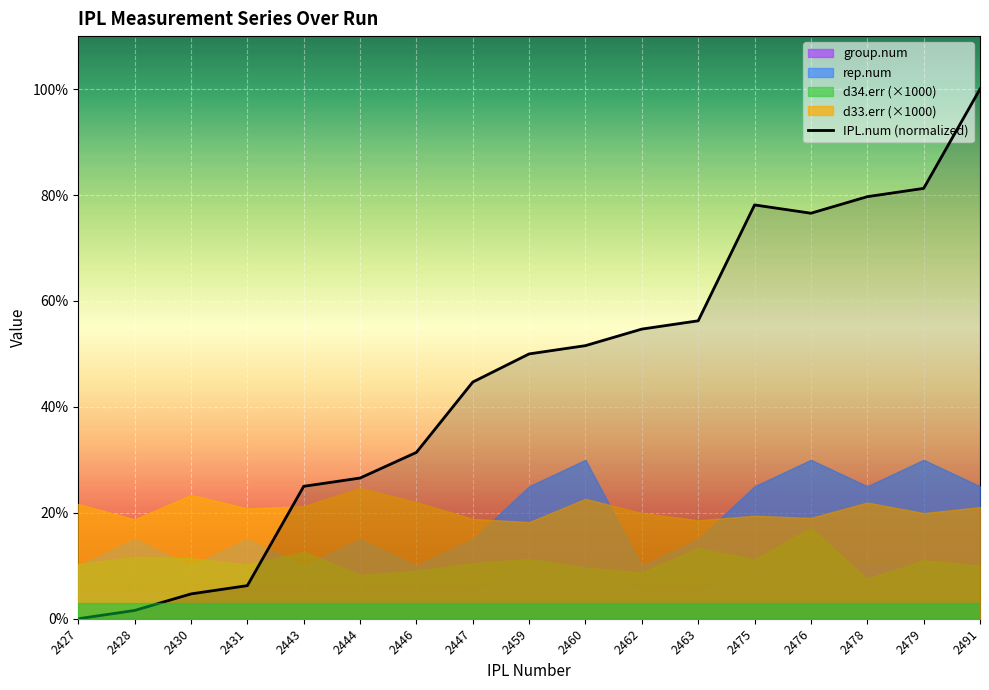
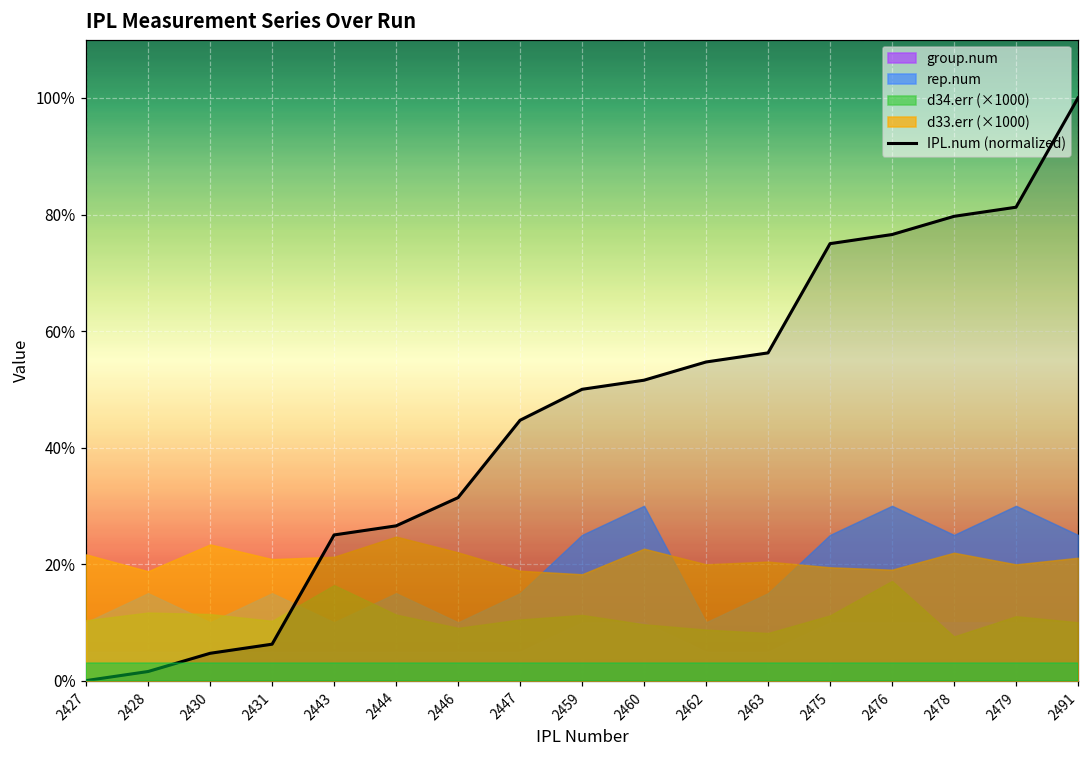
  {
    "IPL.num (normalized)": {
      "2431": "6%",
      "2443": "25%",
      "2444": "27%",
      "2446": "31%",
      "2447": "45%",
      "2459": "50%",
      "2460": "52%",
      "2462": "55%",
      "2463": "56%",
-     "2475": "78%",
+     "2475": "75%",
      "2476": "77%",
      "2478": "80%",
      "2479": "81%",
      "2491": "100%"
    },
    "group.num": {
      "2427": "5%",
      "2428": "5%",
      "2431": "5%",
      "2443": "5%",
      "2444": "5%",
      "2446": "5%",
      "2447": "5%",
      "2459": "10%",
      "2462": "5%",
      "2463": "5%",
      "2475": "10%",
      "2476": "10%",
      "2478": "10%",
      "2479": "10%"
    },
    "rep.num": {
      "2428": "15%",
      "2430": "10%",
      "2431": "15%",
      "2443": "10%",
      "2444": "15%",
      "2446": "10%",
      "2447": "15%",
      "2459": "25%",
      "2460": "30%",
      "2462": "10%",
      "2463": "15%",
      "2475": "25%",
      "2476": "30%",
      "2478": "25%",
      "2479": "30%",
      "2491": "25%"
    },
    "d34.err (×1000)": {
      "2428": "12%",
      "2430": "11%",
      "2431": "10%",
-     "2443": "13%",
-     "2444": "8%",
+     "2443": "16%",
+     "2444": "11%",
      "2446": "9%",
      "2447": "10%",
      "2459": "11%",
      "2462": "9%",
-     "2463": "13%",
+     "2463": "8%",
      "2475": "11%",
      "2476": "17%",
      "2478": "8%",
      "2479": "11%"
    },
    "d33.err (×1000)": {
      "2427": "22%",
      "2428": "19%",
      "2430": "23%",
      "2431": "21%",
      "2443": "21%",
      "2444": "25%",
      "2446": "22%",
      "2447": "19%",
      "2459": "18%",
      "2460": "23%",
      "2462": "20%",
-     "2463": "19%",
+     "2463": "20%",
      "2475": "19%",
      "2476": "19%",
      "2478": "22%",
      "2479": "20%",
      "2491": "21%"
    }
  }
